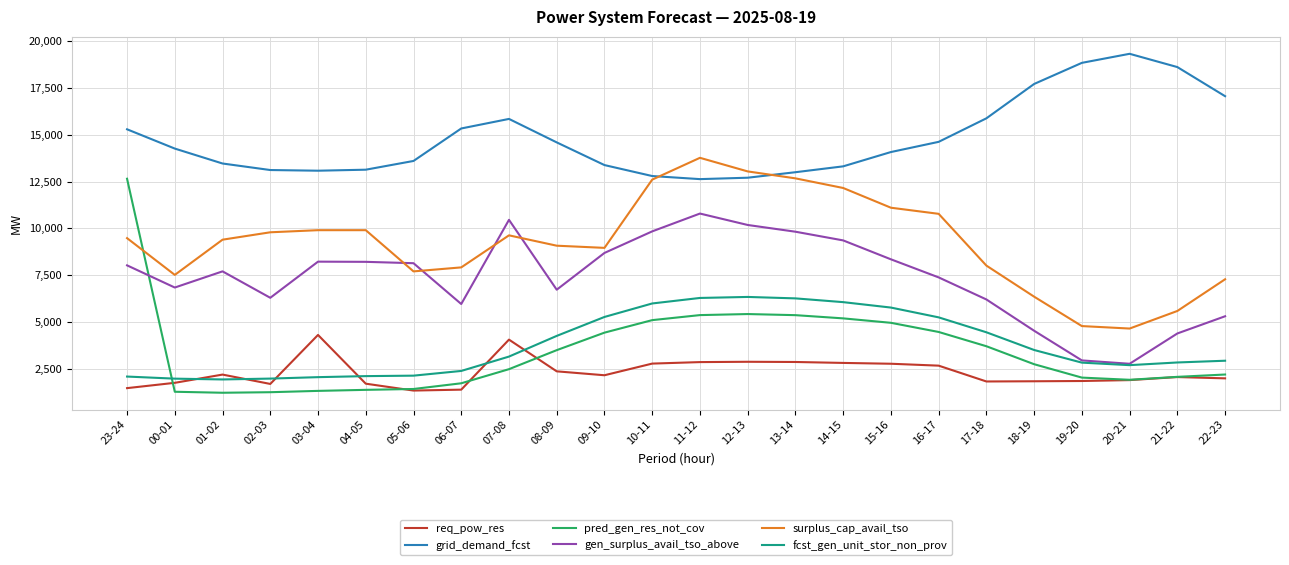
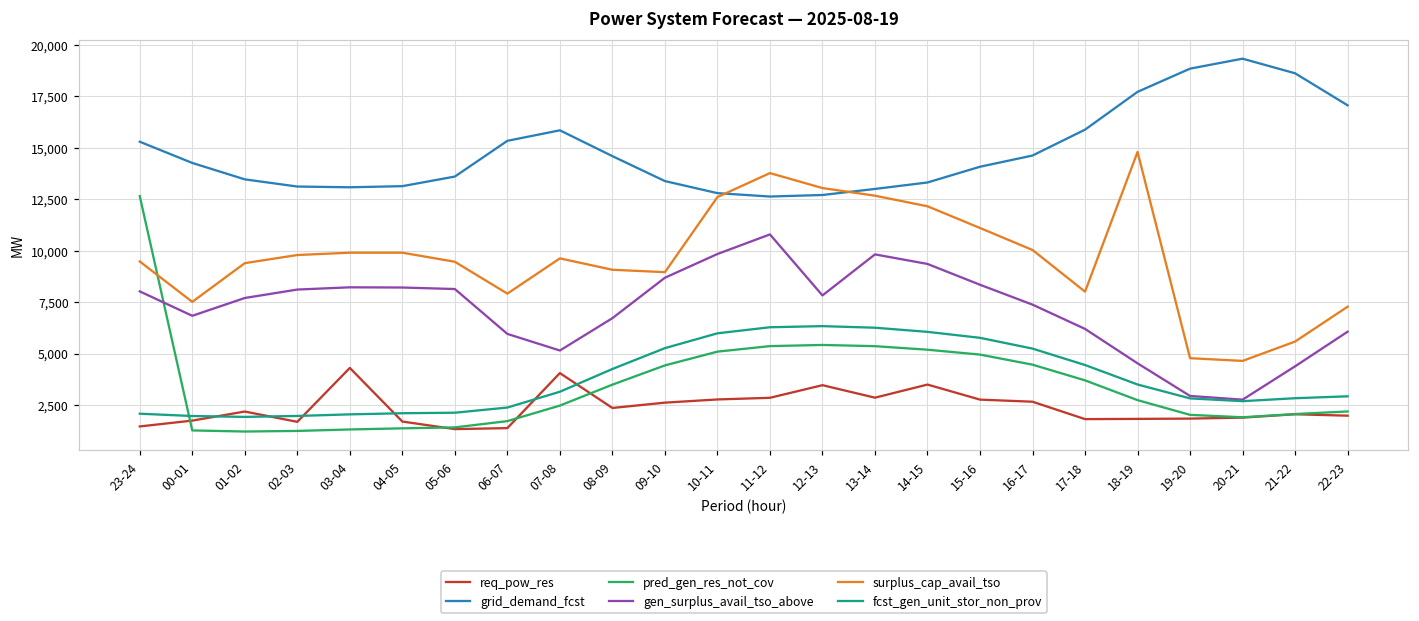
  {
    "req_pow_res": {
      "23-24": "1,500",
      "00-01": "1,700",
      "01-02": "2,200",
      "02-03": "1,700",
      "03-04": "4,300",
      "04-05": "1,700",
      "06-07": "1,400",
      "07-08": "4,000",
      "08-09": "2,400",
-     "09-10": "2,100",
+     "09-10": "2,600",
      "10-11": "2,800",
      "11-12": "2,800",
-     "12-13": "2,900",
+     "12-13": "3,500",
      "13-14": "2,900",
-     "14-15": "2,800",
+     "14-15": "3,500",
      "15-16": "2,800",
      "16-17": "2,700",
      "17-18": "1,800",
      "18-19": "1,800",
      "19-20": "1,800",
      "22-23": "2,000"
    },
    "grid_demand_fcst": {
      "23-24": "15,300",
      "00-01": "14,300",
      "01-02": "13,500",
      "02-03": "13,100",
      "03-04": "13,100",
      "04-05": "13,100",
      "05-06": "13,600",
      "06-07": "15,300",
      "07-08": "15,900",
      "08-09": "14,600",
      "09-10": "13,400",
      "10-11": "12,800",
      "11-12": "12,600",
      "12-13": "12,700",
      "13-14": "13,000",
      "14-15": "13,300",
      "15-16": "14,100",
      "16-17": "14,600",
      "17-18": "15,900",
      "18-19": "17,700",
      "19-20": "18,800",
      "20-21": "19,300",
      "21-22": "18,600",
      "22-23": "17,100"
    },
    "gen_surplus_avail_tso_above": {
      "23-24": "8,000",
      "00-01": "6,800",
      "01-02": "7,700",
-     "02-03": "6,300",
+     "02-03": "8,100",
      "03-04": "8,200",
      "04-05": "8,200",
      "05-06": "8,100",
      "06-07": "6,000",
-     "07-08": "10,500",
+     "07-08": "5,100",
      "08-09": "6,700",
      "09-10": "8,700",
      "10-11": "9,800",
      "11-12": "10,800",
-     "12-13": "10,200",
+     "12-13": "7,800",
      "13-14": "9,800",
      "14-15": "9,400",
      "15-16": "8,300",
      "16-17": "7,400",
      "17-18": "6,200",
      "18-19": "4,500",
      "21-22": "4,400",
-     "22-23": "5,300"
+     "22-23": "6,100"
    },
    "surplus_cap_avail_tso": {
      "23-24": "9,500",
      "00-01": "7,500",
      "01-02": "9,400",
      "02-03": "9,800",
      "03-04": "9,900",
      "04-05": "9,900",
-     "05-06": "7,700",
+     "05-06": "9,500",
      "06-07": "7,900",
      "07-08": "9,600",
      "08-09": "9,100",
      "09-10": "9,000",
      "10-11": "12,600",
      "11-12": "13,800",
      "12-13": "13,000",
      "13-14": "12,700",
      "14-15": "12,200",
      "15-16": "11,100",
-     "16-17": "10,800",
+     "16-17": "10,000",
      "17-18": "8,000",
-     "18-19": "6,300",
+     "18-19": "14,800",
      "19-20": "4,800",
      "20-21": "4,600",
      "21-22": "5,600",
      "22-23": "7,300"
    }
  }
